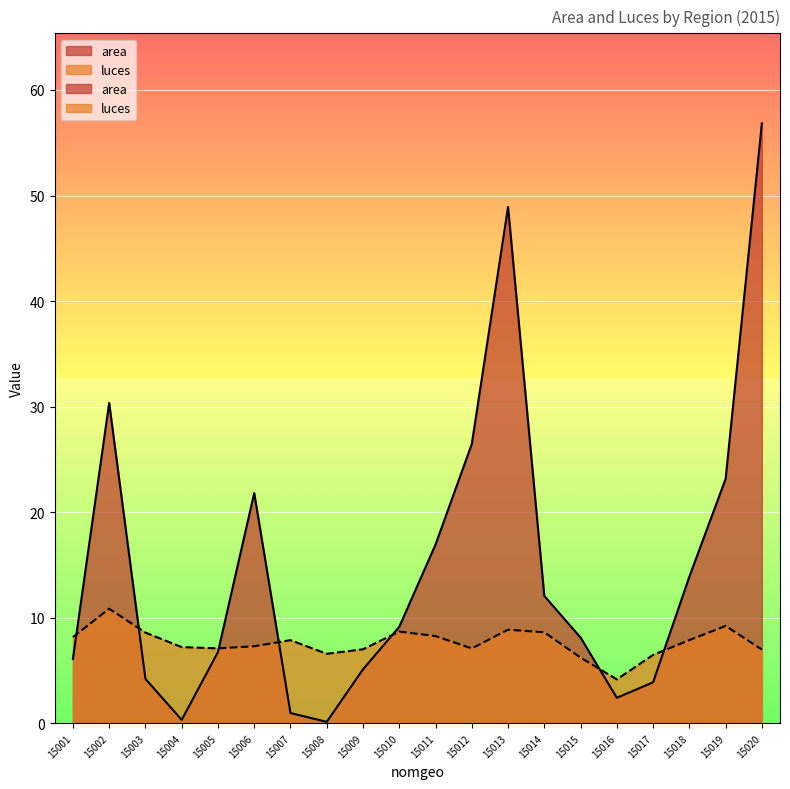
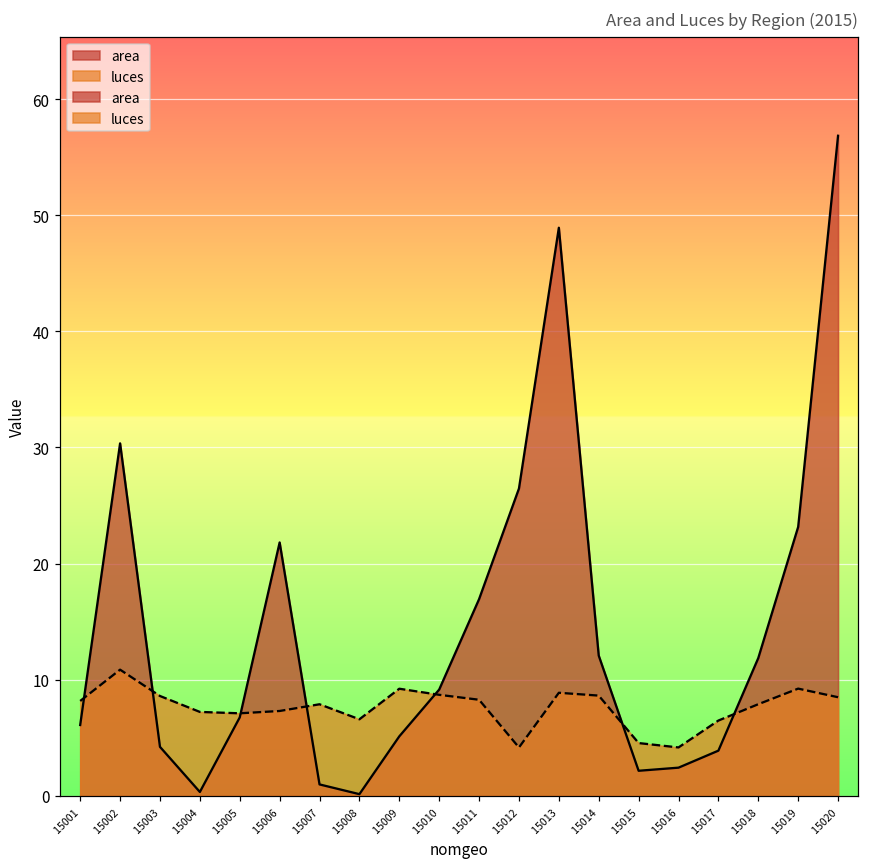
  {
    "area": {
      "15001": 6.1,
      "15002": 30.3,
      "15003": 4.2,
      "15004": 0.3,
      "15005": 6.7,
      "15006": 21.8,
      "15007": 1.0,
      "15008": 0.1,
      "15009": 5.1,
      "15010": 9.1,
      "15011": 16.9,
      "15012": 26.5,
      "15013": 48.9,
      "15014": 12.1,
-     "15015": 8.1,
+     "15015": 2.1,
      "15016": 2.4,
      "15017": 3.9,
-     "15018": 13.9,
+     "15018": 11.9,
      "15019": 23.2,
      "15020": 56.8
    },
    "luces": {
      "15001": 8.2,
      "15002": 10.9,
      "15003": 8.6,
      "15004": 7.2,
      "15005": 7.1,
      "15006": 7.3,
      "15007": 7.9,
      "15008": 6.6,
-     "15009": 7.0,
+     "15009": 9.2,
      "15010": 8.7,
      "15011": 8.3,
-     "15012": 7.1,
+     "15012": 4.2,
      "15013": 8.9,
      "15014": 8.6,
-     "15015": 6.2,
+     "15015": 4.5,
      "15016": 4.2,
      "15017": 6.5,
      "15018": 7.9,
      "15019": 9.2,
-     "15020": 7.0
+     "15020": 8.5
    }
  }
